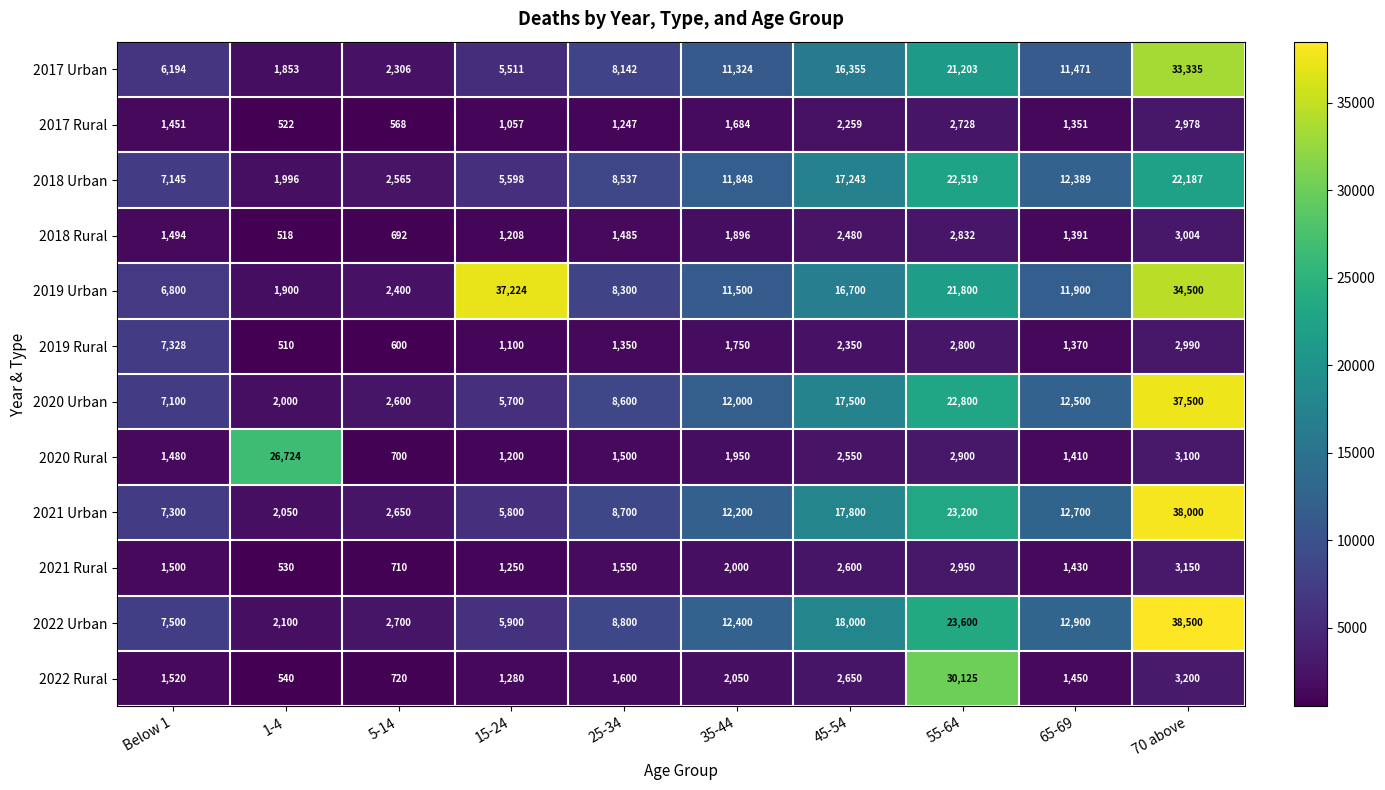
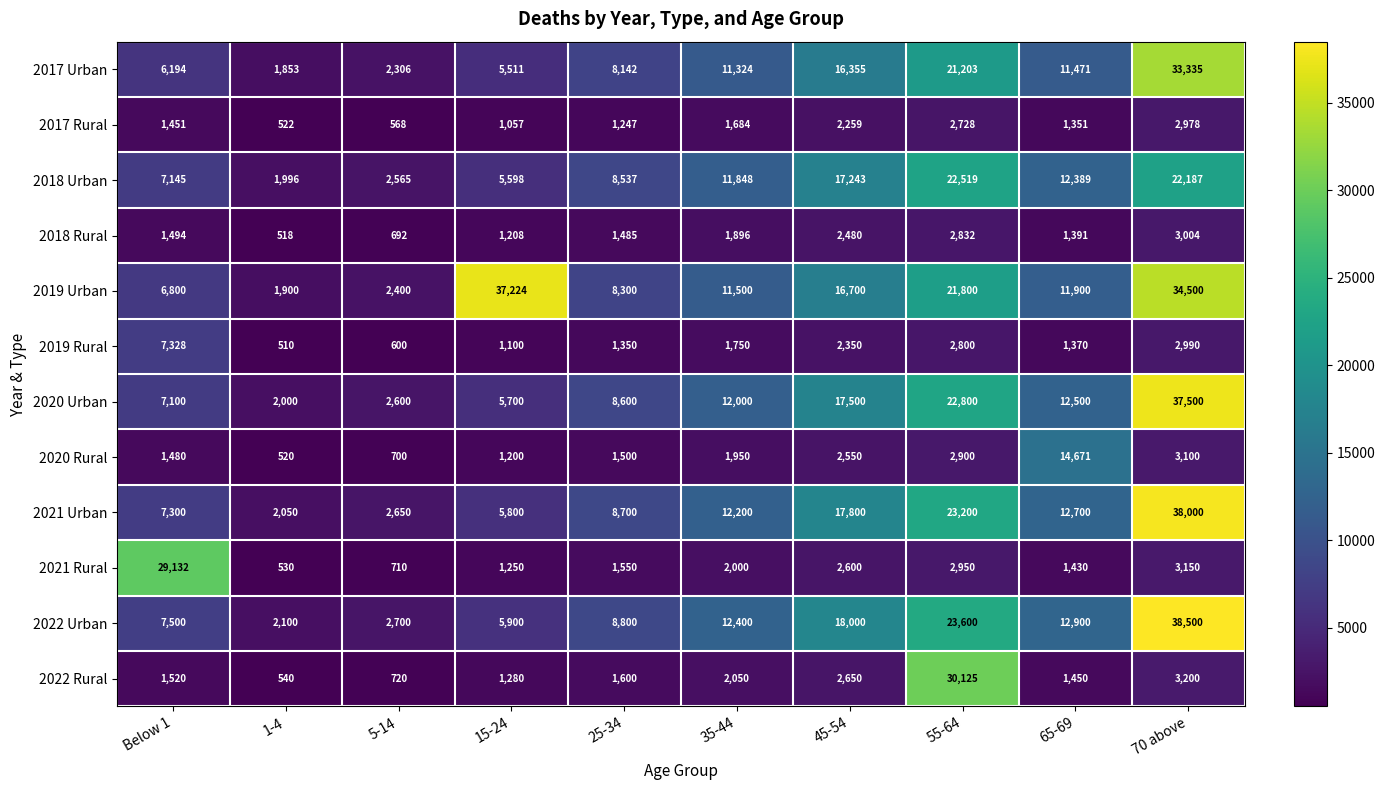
  {
    "2017 Urban": {
      "Below 1": "6,194",
      "1-4": "1,853",
      "5-14": "2,306",
      "15-24": "5,511",
      "25-34": "8,142",
      "35-44": "11,324",
      "45-54": "16,355",
      "55-64": "21,203",
      "65-69": "11,471",
      "70 above": "33,335"
    },
    "2017 Rural": {
      "Below 1": "1,451",
      "1-4": "522",
      "5-14": "568",
      "15-24": "1,057",
      "25-34": "1,247",
      "35-44": "1,684",
      "45-54": "2,259",
      "55-64": "2,728",
      "65-69": "1,351",
      "70 above": "2,978"
    },
    "2018 Urban": {
      "Below 1": "7,145",
      "1-4": "1,996",
      "5-14": "2,565",
      "15-24": "5,598",
      "25-34": "8,537",
      "35-44": "11,848",
      "45-54": "17,243",
      "55-64": "22,519",
      "65-69": "12,389",
      "70 above": "22,187"
    },
    "2018 Rural": {
      "Below 1": "1,494",
      "1-4": "518",
      "5-14": "692",
      "15-24": "1,208",
      "25-34": "1,485",
      "35-44": "1,896",
      "45-54": "2,480",
      "55-64": "2,832",
      "65-69": "1,391",
      "70 above": "3,004"
    },
    "2019 Urban": {
      "Below 1": "6,800",
      "1-4": "1,900",
      "5-14": "2,400",
      "15-24": "37,224",
      "25-34": "8,300",
      "35-44": "11,500",
      "45-54": "16,700",
      "55-64": "21,800",
      "65-69": "11,900",
      "70 above": "34,500"
    },
    "2019 Rural": {
      "Below 1": "7,328",
      "1-4": "510",
      "5-14": "600",
      "15-24": "1,100",
      "25-34": "1,350",
      "35-44": "1,750",
      "45-54": "2,350",
      "55-64": "2,800",
      "65-69": "1,370",
      "70 above": "2,990"
    },
    "2020 Urban": {
      "Below 1": "7,100",
      "1-4": "2,000",
      "5-14": "2,600",
      "15-24": "5,700",
      "25-34": "8,600",
      "35-44": "12,000",
      "45-54": "17,500",
      "55-64": "22,800",
      "65-69": "12,500",
      "70 above": "37,500"
    },
    "2020 Rural": {
      "Below 1": "1,480",
-     "1-4": "26,724",
+     "1-4": "520",
      "5-14": "700",
      "15-24": "1,200",
      "25-34": "1,500",
      "35-44": "1,950",
      "45-54": "2,550",
      "55-64": "2,900",
-     "65-69": "1,410",
+     "65-69": "14,671",
      "70 above": "3,100"
    },
    "2021 Urban": {
      "Below 1": "7,300",
      "1-4": "2,050",
      "5-14": "2,650",
      "15-24": "5,800",
      "25-34": "8,700",
      "35-44": "12,200",
      "45-54": "17,800",
      "55-64": "23,200",
      "65-69": "12,700",
      "70 above": "38,000"
    },
    "2021 Rural": {
-     "Below 1": "1,500",
+     "Below 1": "29,132",
      "1-4": "530",
      "5-14": "710",
      "15-24": "1,250",
      "25-34": "1,550",
      "35-44": "2,000",
      "45-54": "2,600",
      "55-64": "2,950",
      "65-69": "1,430",
      "70 above": "3,150"
    },
    "2022 Urban": {
      "Below 1": "7,500",
      "1-4": "2,100",
      "5-14": "2,700",
      "15-24": "5,900",
      "25-34": "8,800",
      "35-44": "12,400",
      "45-54": "18,000",
      "55-64": "23,600",
      "65-69": "12,900",
      "70 above": "38,500"
    },
    "2022 Rural": {
      "Below 1": "1,520",
      "1-4": "540",
      "5-14": "720",
      "15-24": "1,280",
      "25-34": "1,600",
      "35-44": "2,050",
      "45-54": "2,650",
      "55-64": "30,125",
      "65-69": "1,450",
      "70 above": "3,200"
    }
  }
